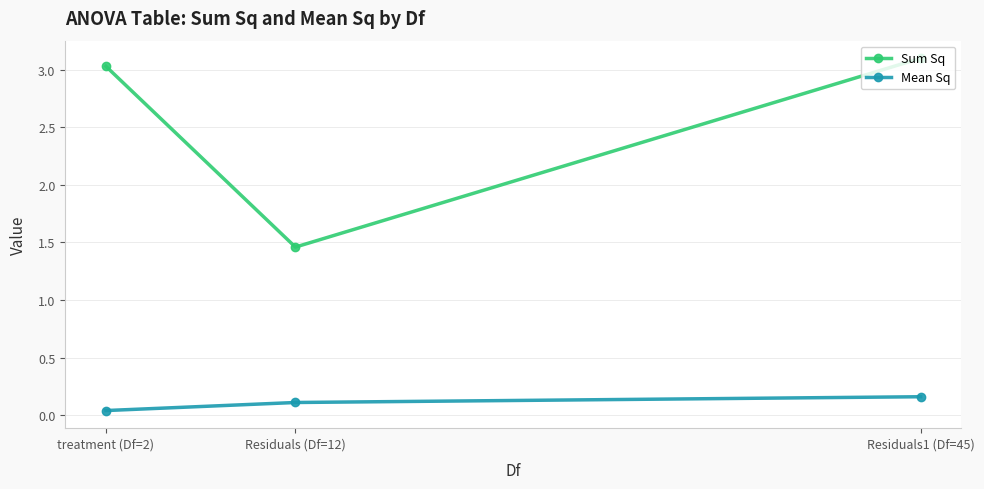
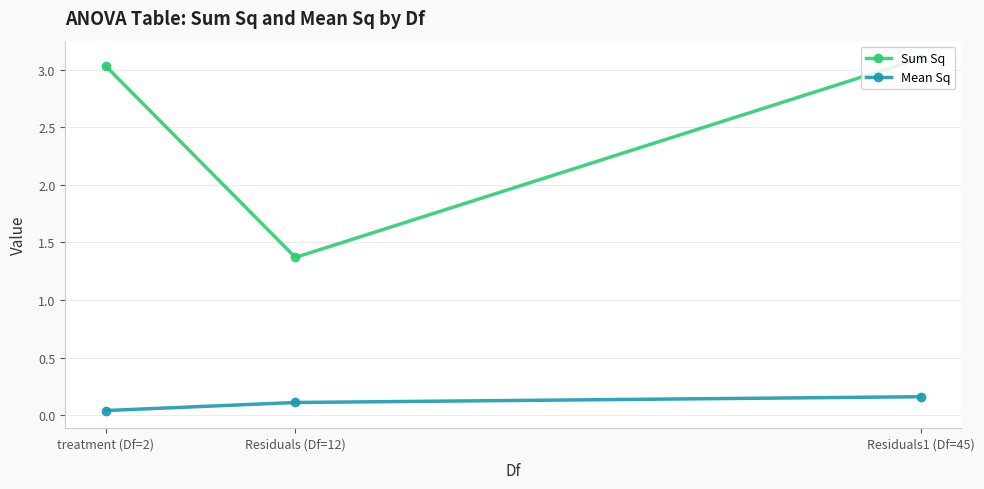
  {
    "Sum Sq": {
      "treatment (Df=2)": 3.03,
-     "Residuals (Df=12)": 1.46
+     "Residuals (Df=12)": 1.37
    },
    "Mean Sq": {
      "treatment (Df=2)": 0.04,
      "Residuals (Df=12)": 0.11,
      "Residuals1 (Df=45)": 0.16
    }
  }
